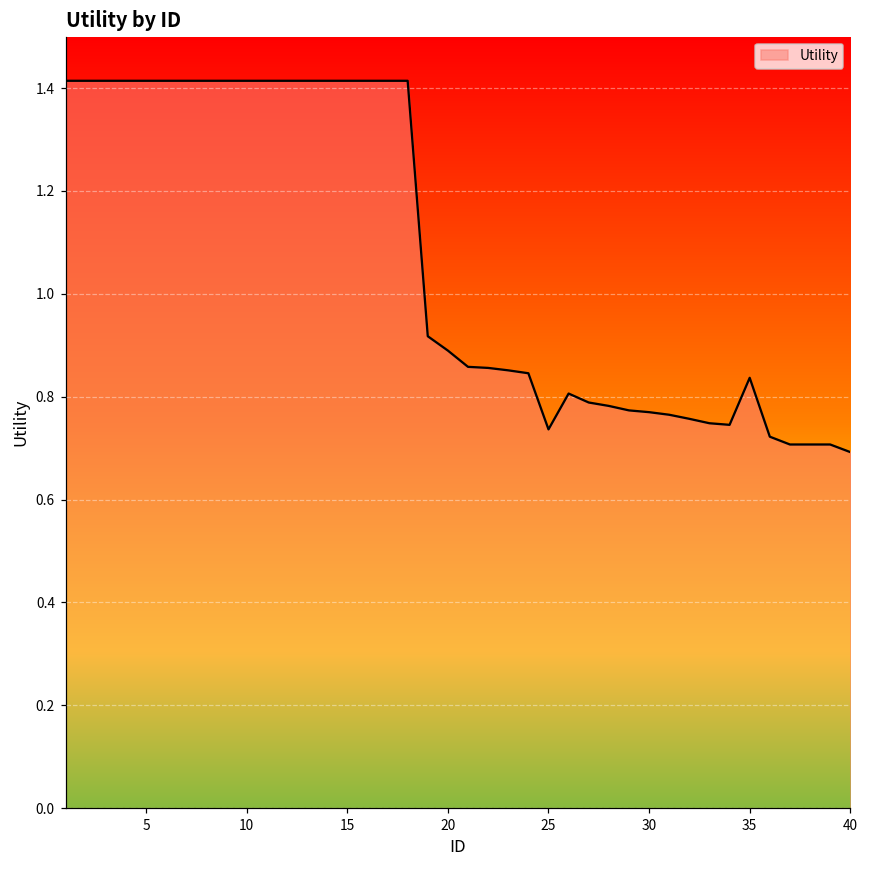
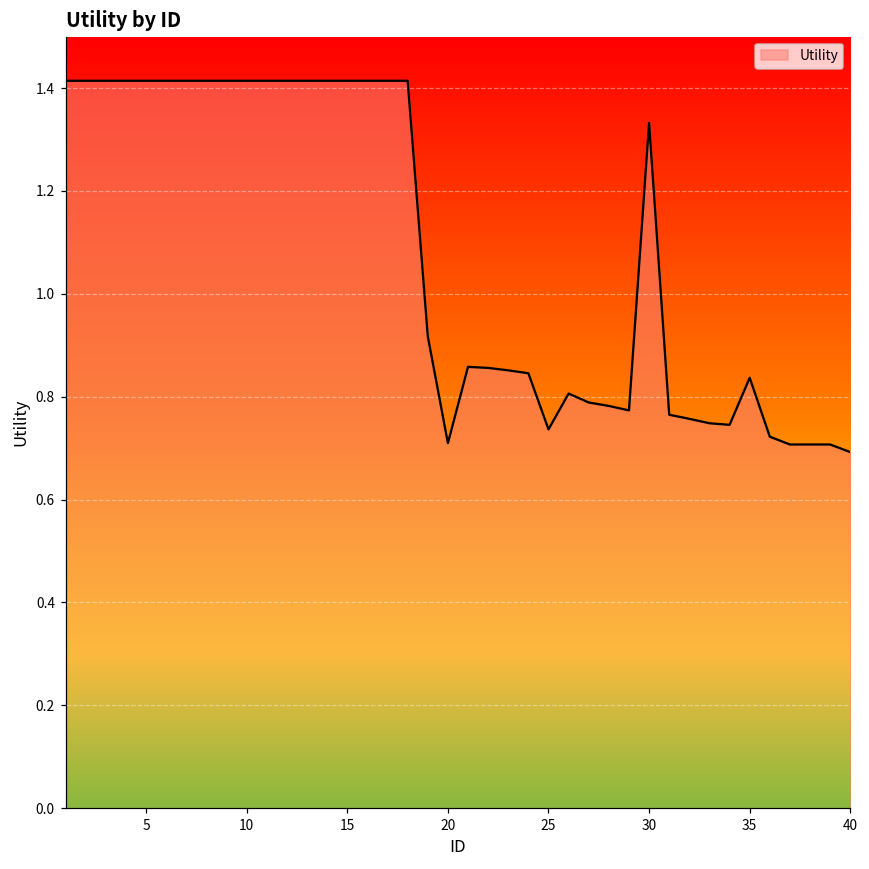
  {
    "5": 1.41,
    "10": 1.41,
    "15": 1.41,
-   "20": 0.89,
+   "20": 0.71,
    "25": 0.74,
-   "30": 0.77,
+   "30": 1.33,
    "35": 0.84,
    "40": 0.69
  }
